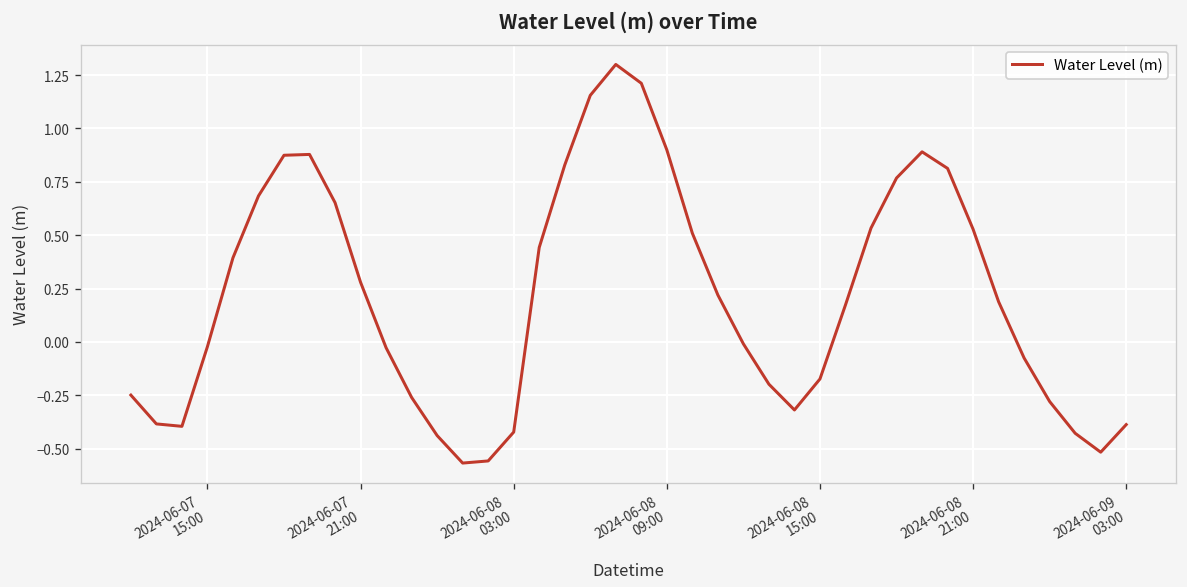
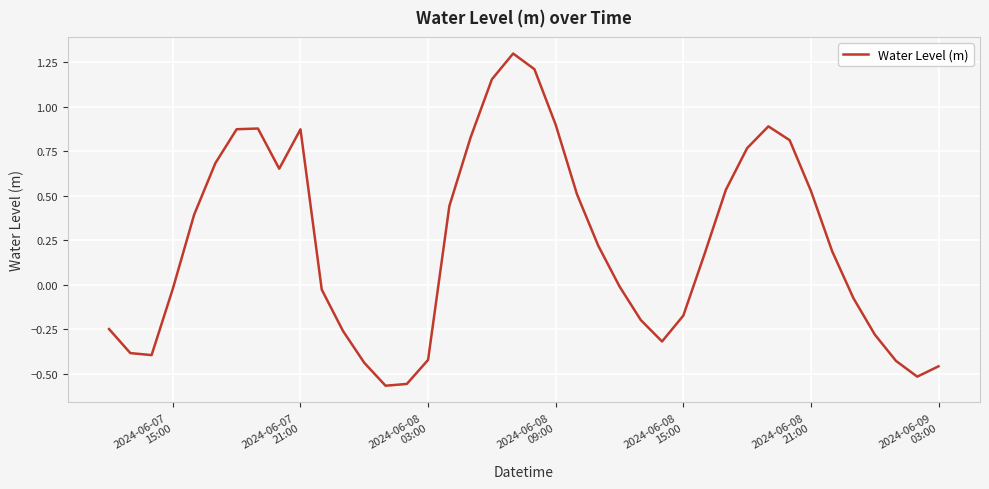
  {
    "2024-06-07 15:00": -0.02,
-   "2024-06-07 21:00": 0.28,
+   "2024-06-07 21:00": 0.87,
    "2024-06-08 03:00": -0.42,
    "2024-06-08 09:00": 0.90,
    "2024-06-08 15:00": -0.17,
    "2024-06-08 21:00": 0.53,
-   "2024-06-09 03:00": -0.39
+   "2024-06-09 03:00": -0.46
  }
